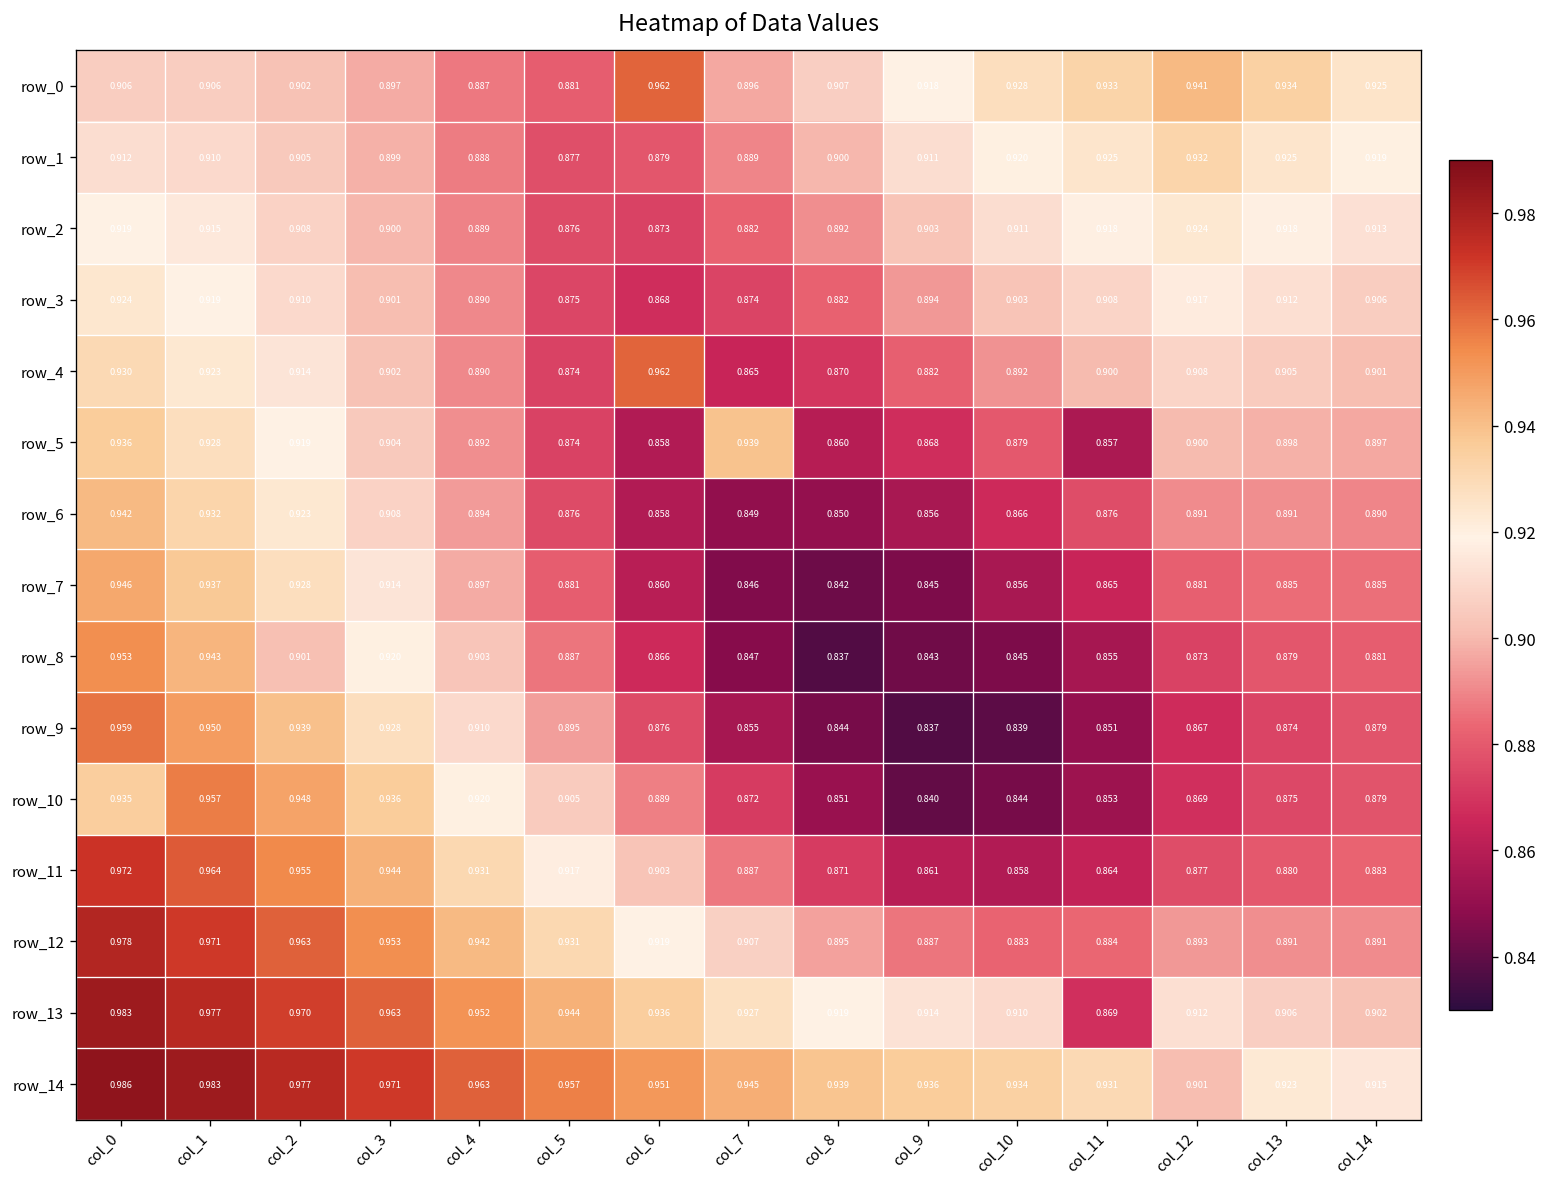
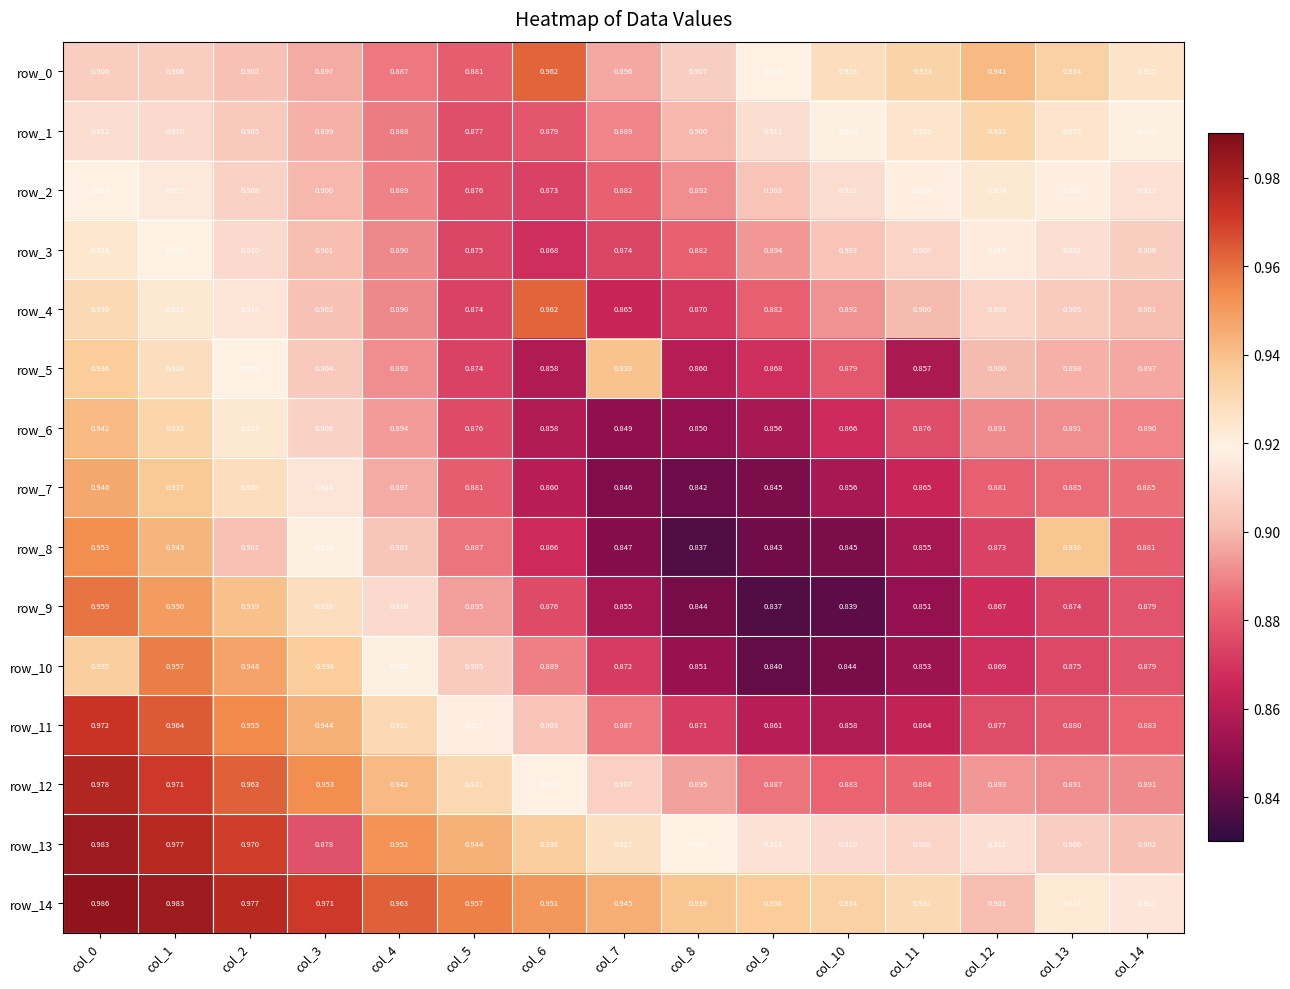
  {
    "row_0": {
      "col_0": 0.906,
      "col_1": 0.906,
      "col_2": 0.902,
      "col_3": 0.897,
      "col_4": 0.887,
      "col_5": 0.881,
      "col_6": 0.962,
      "col_7": 0.896,
      "col_8": 0.907,
      "col_10": 0.928,
      "col_11": 0.933,
      "col_12": 0.941,
      "col_13": 0.934,
      "col_14": 0.925
    },
    "row_1": {
      "col_1": 0.910,
      "col_2": 0.905,
      "col_3": 0.899,
      "col_4": 0.888,
      "col_5": 0.877,
      "col_6": 0.879,
      "col_7": 0.889,
      "col_8": 0.900,
      "col_11": 0.925,
      "col_12": 0.932,
      "col_13": 0.925
    },
    "row_2": {
      "col_2": 0.908,
      "col_3": 0.900,
      "col_4": 0.889,
      "col_5": 0.876,
      "col_6": 0.873,
      "col_7": 0.882,
      "col_8": 0.892,
      "col_9": 0.903
    },
    "row_3": {
      "col_0": 0.924,
      "col_2": 0.910,
      "col_3": 0.901,
      "col_4": 0.890,
      "col_5": 0.875,
      "col_6": 0.868,
      "col_7": 0.874,
      "col_8": 0.882,
      "col_9": 0.894,
      "col_10": 0.903,
      "col_11": 0.908,
      "col_14": 0.906
    },
    "row_4": {
      "col_0": 0.930,
      "col_3": 0.902,
      "col_4": 0.890,
      "col_5": 0.874,
      "col_6": 0.962,
      "col_7": 0.865,
      "col_8": 0.870,
      "col_9": 0.882,
      "col_10": 0.892,
      "col_11": 0.900,
      "col_12": 0.908,
      "col_13": 0.905,
      "col_14": 0.901
    },
    "row_5": {
      "col_0": 0.936,
      "col_1": 0.928,
      "col_3": 0.904,
      "col_4": 0.892,
      "col_5": 0.874,
      "col_6": 0.858,
      "col_7": 0.939,
      "col_8": 0.860,
      "col_9": 0.868,
      "col_10": 0.879,
      "col_11": 0.857,
      "col_12": 0.900,
      "col_13": 0.898,
      "col_14": 0.897
    },
    "row_6": {
      "col_0": 0.942,
      "col_1": 0.932,
      "col_3": 0.908,
      "col_4": 0.894,
      "col_5": 0.876,
      "col_6": 0.858,
      "col_7": 0.849,
      "col_8": 0.850,
      "col_9": 0.856,
      "col_10": 0.866,
      "col_11": 0.876,
      "col_12": 0.891,
      "col_13": 0.891,
      "col_14": 0.890
    },
    "row_7": {
      "col_0": 0.946,
      "col_1": 0.937,
      "col_2": 0.928,
      "col_4": 0.897,
      "col_5": 0.881,
      "col_6": 0.860,
      "col_7": 0.846,
      "col_8": 0.842,
      "col_9": 0.845,
      "col_10": 0.856,
      "col_11": 0.865,
      "col_12": 0.881,
      "col_13": 0.885,
      "col_14": 0.885
    },
    "row_8": {
      "col_0": 0.953,
      "col_1": 0.943,
      "col_2": 0.901,
      "col_4": 0.903,
      "col_5": 0.887,
      "col_6": 0.866,
      "col_7": 0.847,
      "col_8": 0.837,
      "col_9": 0.843,
      "col_10": 0.845,
      "col_11": 0.855,
      "col_12": 0.873,
-     "col_13": 0.879,
+     "col_13": 0.938,
      "col_14": 0.881
    },
    "row_9": {
      "col_0": 0.959,
      "col_1": 0.950,
      "col_2": 0.939,
      "col_3": 0.928,
      "col_4": 0.910,
      "col_5": 0.895,
      "col_6": 0.876,
      "col_7": 0.855,
      "col_8": 0.844,
      "col_9": 0.837,
      "col_10": 0.839,
      "col_11": 0.851,
      "col_12": 0.867,
      "col_13": 0.874,
      "col_14": 0.879
    },
    "row_10": {
      "col_0": 0.935,
      "col_1": 0.957,
      "col_2": 0.948,
      "col_3": 0.936,
      "col_5": 0.905,
      "col_6": 0.889,
      "col_7": 0.872,
      "col_8": 0.851,
      "col_9": 0.840,
      "col_10": 0.844,
      "col_11": 0.853,
      "col_12": 0.869,
      "col_13": 0.875,
      "col_14": 0.879
    },
    "row_11": {
      "col_0": 0.972,
      "col_1": 0.964,
      "col_2": 0.955,
      "col_3": 0.944,
      "col_4": 0.931,
      "col_6": 0.903,
      "col_7": 0.887,
      "col_8": 0.871,
      "col_9": 0.861,
      "col_10": 0.858,
      "col_11": 0.864,
      "col_12": 0.877,
      "col_13": 0.880,
      "col_14": 0.883
    },
    "row_12": {
      "col_0": 0.978,
      "col_1": 0.971,
      "col_2": 0.963,
      "col_3": 0.953,
      "col_4": 0.942,
      "col_5": 0.931,
      "col_7": 0.907,
      "col_8": 0.895,
      "col_9": 0.887,
      "col_10": 0.883,
      "col_11": 0.884,
      "col_12": 0.893,
      "col_13": 0.891,
      "col_14": 0.891
    },
    "row_13": {
      "col_0": 0.983,
      "col_1": 0.977,
      "col_2": 0.970,
-     "col_3": 0.963,
+     "col_3": 0.878,
      "col_4": 0.952,
      "col_5": 0.944,
      "col_6": 0.936,
      "col_7": 0.927,
      "col_10": 0.910,
-     "col_11": 0.869,
+     "col_11": 0.908,
      "col_13": 0.906,
      "col_14": 0.902
    },
    "row_14": {
      "col_0": 0.986,
      "col_1": 0.983,
      "col_2": 0.977,
      "col_3": 0.971,
      "col_4": 0.963,
      "col_5": 0.957,
      "col_6": 0.951,
      "col_7": 0.945,
      "col_8": 0.939,
      "col_9": 0.936,
      "col_10": 0.934,
      "col_11": 0.931,
      "col_12": 0.901
    }
  }
